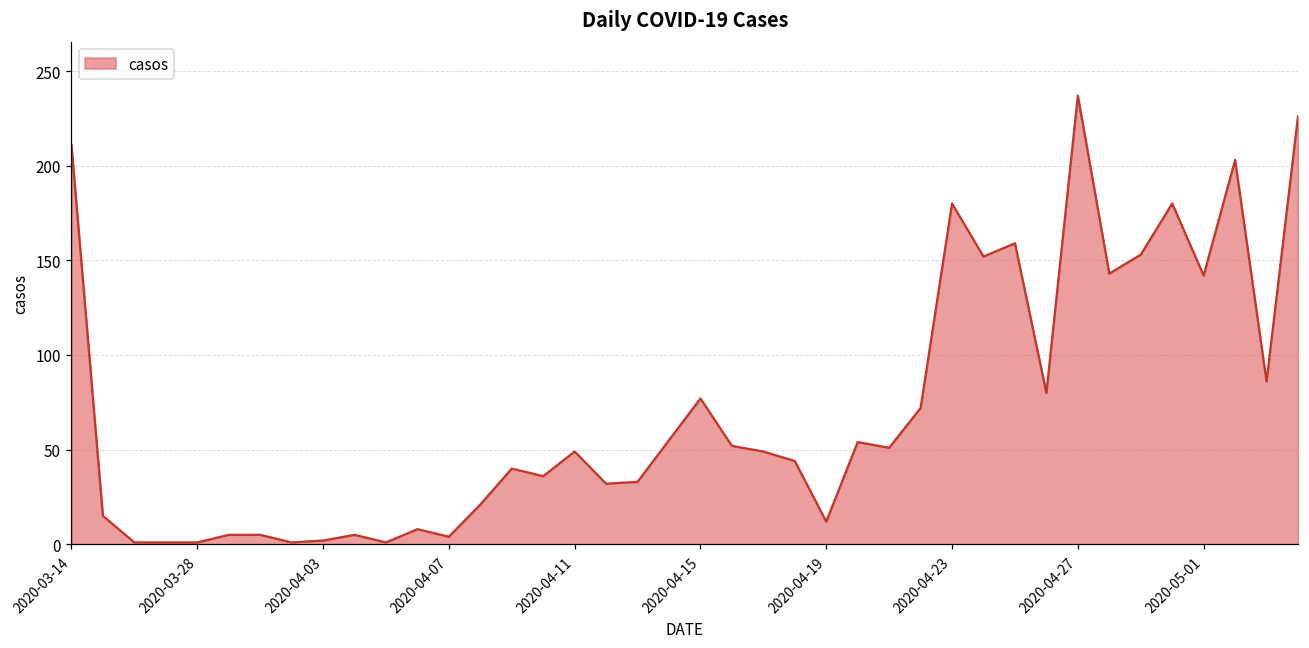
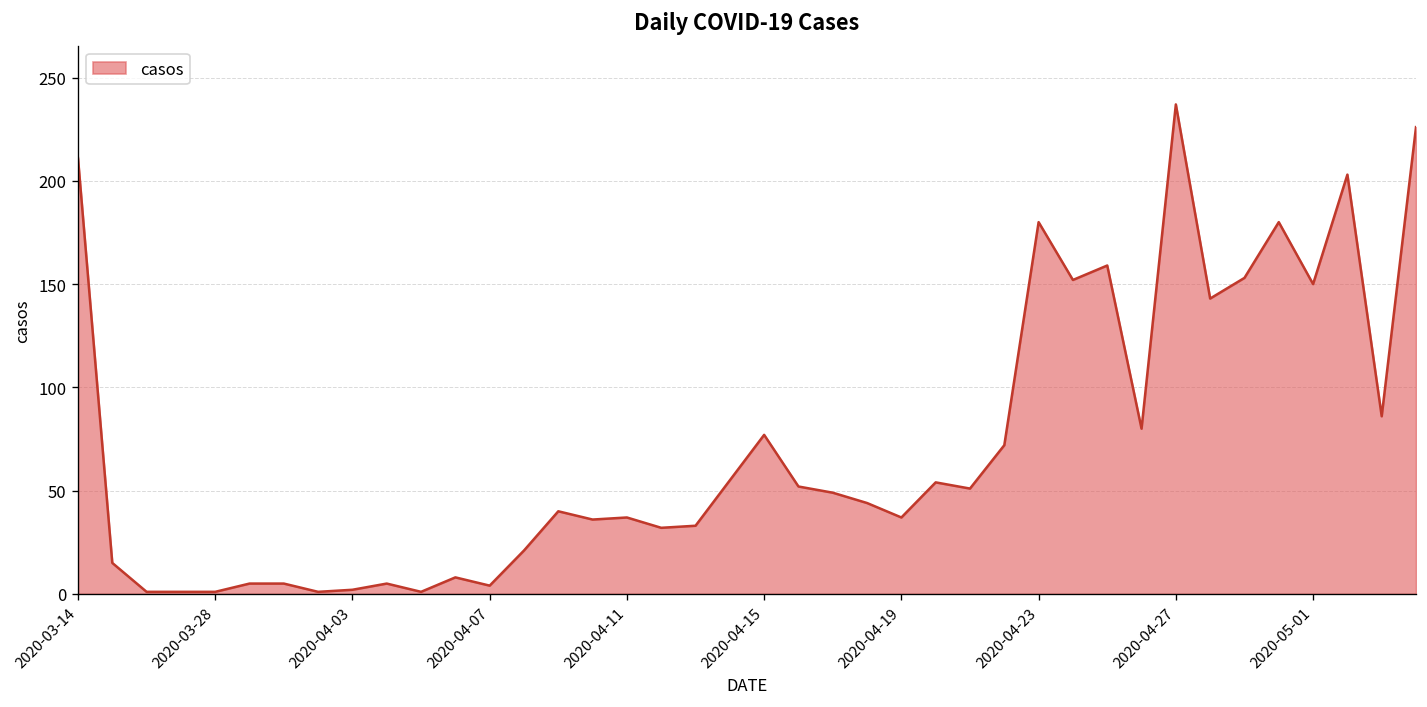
  {
    "2020-03-14": 211,
    "2020-03-28": 1,
    "2020-04-03": 2,
    "2020-04-07": 4,
-   "2020-04-11": 49,
+   "2020-04-11": 37,
    "2020-04-15": 77,
-   "2020-04-19": 12,
+   "2020-04-19": 37,
    "2020-04-23": 180,
    "2020-04-27": 237,
-   "2020-05-01": 142
+   "2020-05-01": 150
  }
